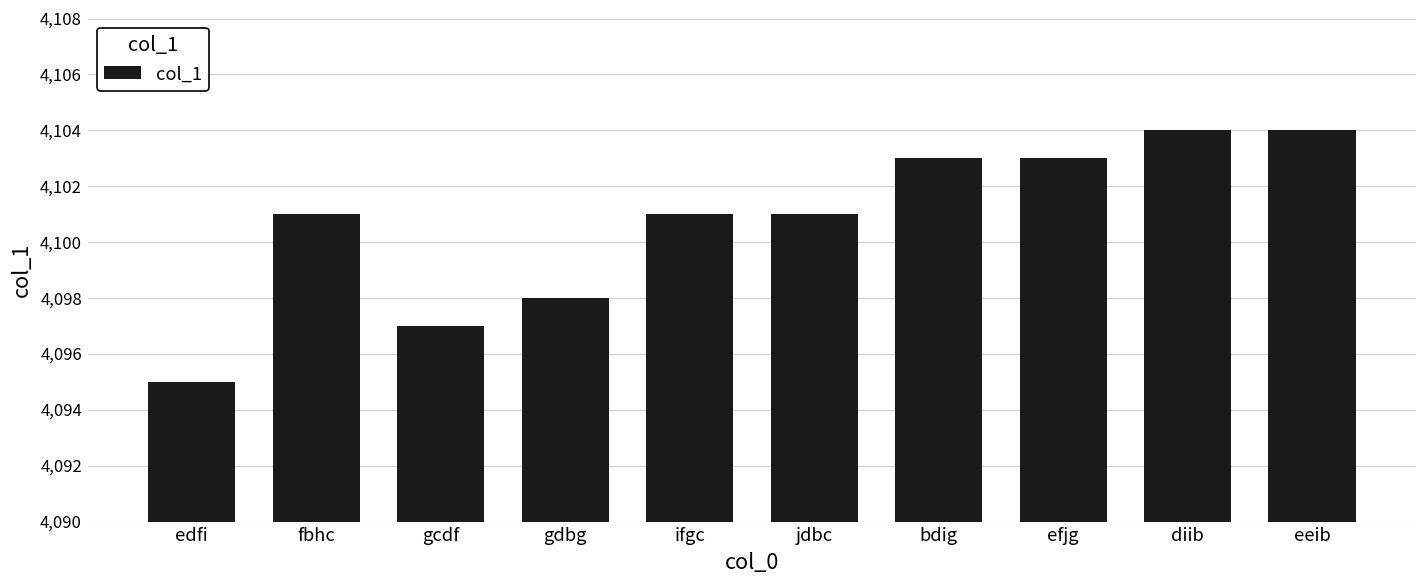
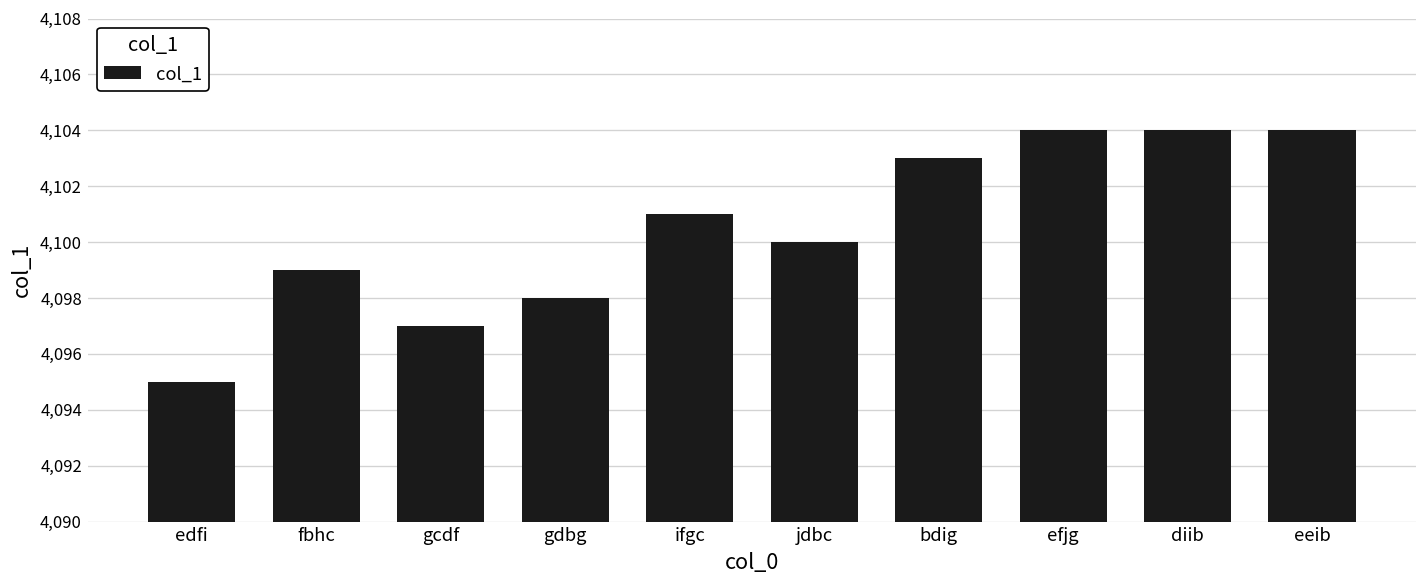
  {
    "edfi": "4,095",
-   "fbhc": "4,101",
+   "fbhc": "4,099",
    "gcdf": "4,097",
    "gdbg": "4,098",
    "ifgc": "4,101",
-   "jdbc": "4,101",
+   "jdbc": "4,100",
    "bdig": "4,103",
-   "efjg": "4,103",
+   "efjg": "4,104",
    "diib": "4,104",
    "eeib": "4,104"
  }
